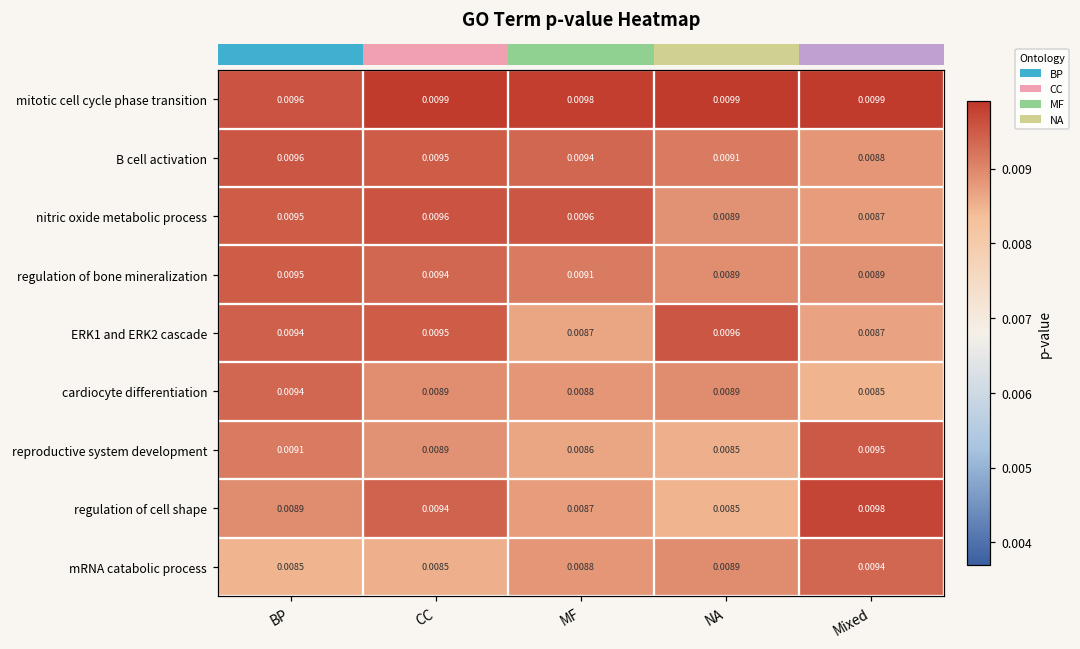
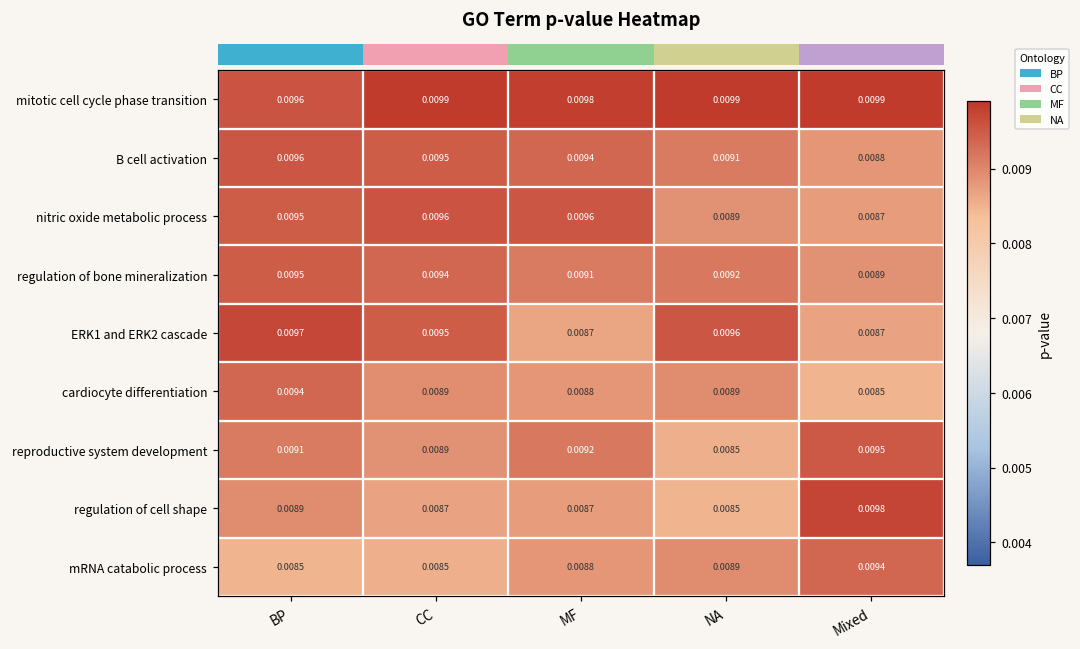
  {
    "mitotic cell cycle phase transition": {
      "BP": 0.0096,
      "CC": 0.0099,
      "MF": 0.0098,
      "NA": 0.0099,
      "Mixed": 0.0099
    },
    "B cell activation": {
      "BP": 0.0096,
      "CC": 0.0095,
      "MF": 0.0094,
      "NA": 0.0091,
      "Mixed": 0.0088
    },
    "nitric oxide metabolic process": {
      "BP": 0.0095,
      "CC": 0.0096,
      "MF": 0.0096,
      "NA": 0.0089,
      "Mixed": 0.0087
    },
    "regulation of bone mineralization": {
      "BP": 0.0095,
      "CC": 0.0094,
      "MF": 0.0091,
-     "NA": 0.0089,
+     "NA": 0.0092,
      "Mixed": 0.0089
    },
    "ERK1 and ERK2 cascade": {
-     "BP": 0.0094,
+     "BP": 0.0097,
      "CC": 0.0095,
      "MF": 0.0087,
      "NA": 0.0096,
      "Mixed": 0.0087
    },
    "cardiocyte differentiation": {
      "BP": 0.0094,
      "CC": 0.0089,
      "MF": 0.0088,
      "NA": 0.0089,
      "Mixed": 0.0085
    },
    "reproductive system development": {
      "BP": 0.0091,
      "CC": 0.0089,
-     "MF": 0.0086,
+     "MF": 0.0092,
      "NA": 0.0085,
      "Mixed": 0.0095
    },
    "regulation of cell shape": {
      "BP": 0.0089,
-     "CC": 0.0094,
+     "CC": 0.0087,
      "MF": 0.0087,
      "NA": 0.0085,
      "Mixed": 0.0098
    },
    "mRNA catabolic process": {
      "BP": 0.0085,
      "CC": 0.0085,
      "MF": 0.0088,
      "NA": 0.0089,
      "Mixed": 0.0094
    }
  }
